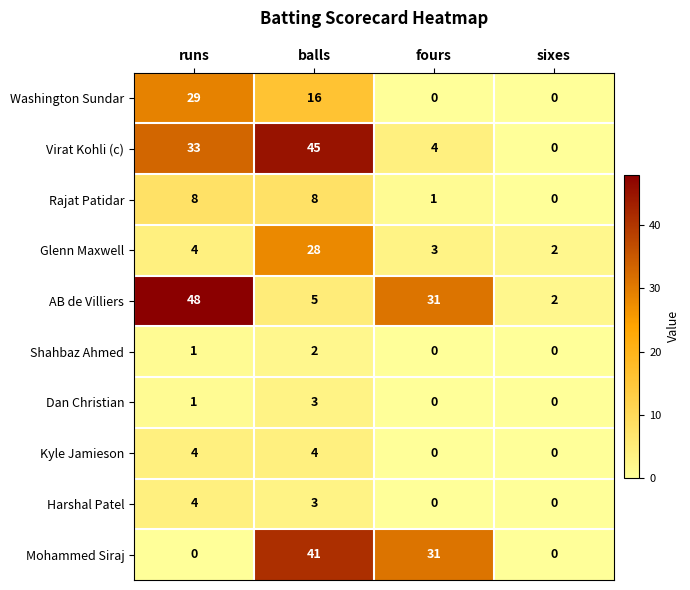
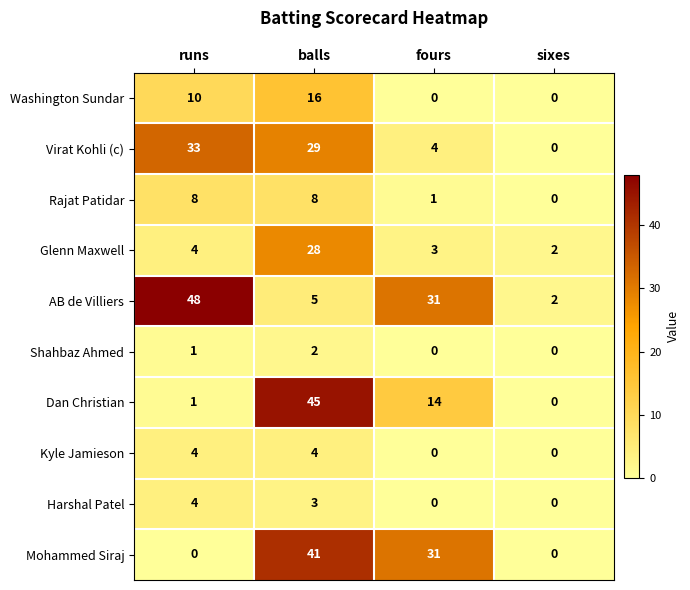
  {
    "Washington Sundar": {
-     "runs": 29,
+     "runs": 10,
      "balls": 16,
      "fours": 0,
      "sixes": 0
    },
    "Virat Kohli (c)": {
      "runs": 33,
-     "balls": 45,
+     "balls": 29,
      "fours": 4,
      "sixes": 0
    },
    "Rajat Patidar": {
      "runs": 8,
      "balls": 8,
      "fours": 1,
      "sixes": 0
    },
    "Glenn Maxwell": {
      "runs": 4,
      "balls": 28,
      "fours": 3,
      "sixes": 2
    },
    "AB de Villiers": {
      "runs": 48,
      "balls": 5,
      "fours": 31,
      "sixes": 2
    },
    "Shahbaz Ahmed": {
      "runs": 1,
      "balls": 2,
      "fours": 0,
      "sixes": 0
    },
    "Dan Christian": {
      "runs": 1,
-     "balls": 3,
-     "fours": 0,
+     "balls": 45,
+     "fours": 14,
      "sixes": 0
    },
    "Kyle Jamieson": {
      "runs": 4,
      "balls": 4,
      "fours": 0,
      "sixes": 0
    },
    "Harshal Patel": {
      "runs": 4,
      "balls": 3,
      "fours": 0,
      "sixes": 0
    },
    "Mohammed Siraj": {
      "runs": 0,
      "balls": 41,
      "fours": 31,
      "sixes": 0
    }
  }
